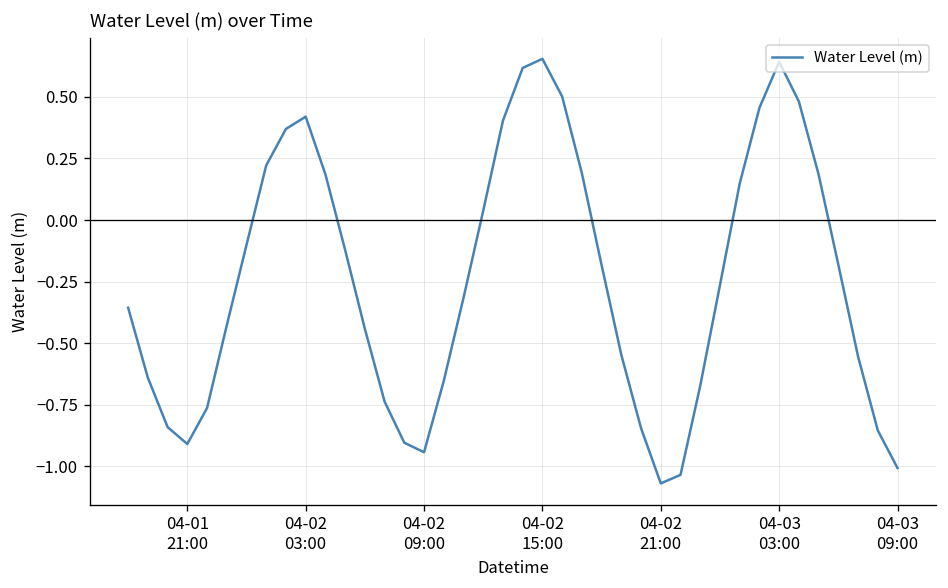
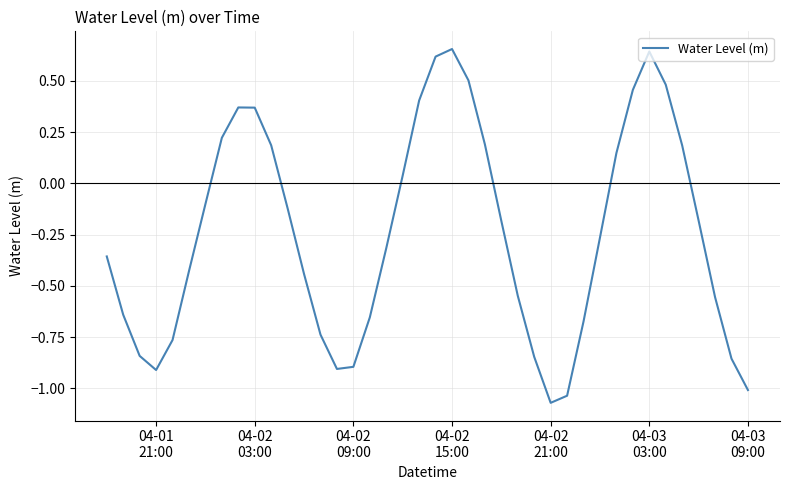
  {
    "04-01 21:00": -0.91,
-   "04-02 03:00": 0.42,
-   "04-02 09:00": -0.94,
+   "04-02 03:00": 0.37,
+   "04-02 09:00": -0.89,
    "04-02 15:00": 0.66,
    "04-02 21:00": -1.07,
    "04-03 09:00": -1.01
  }
